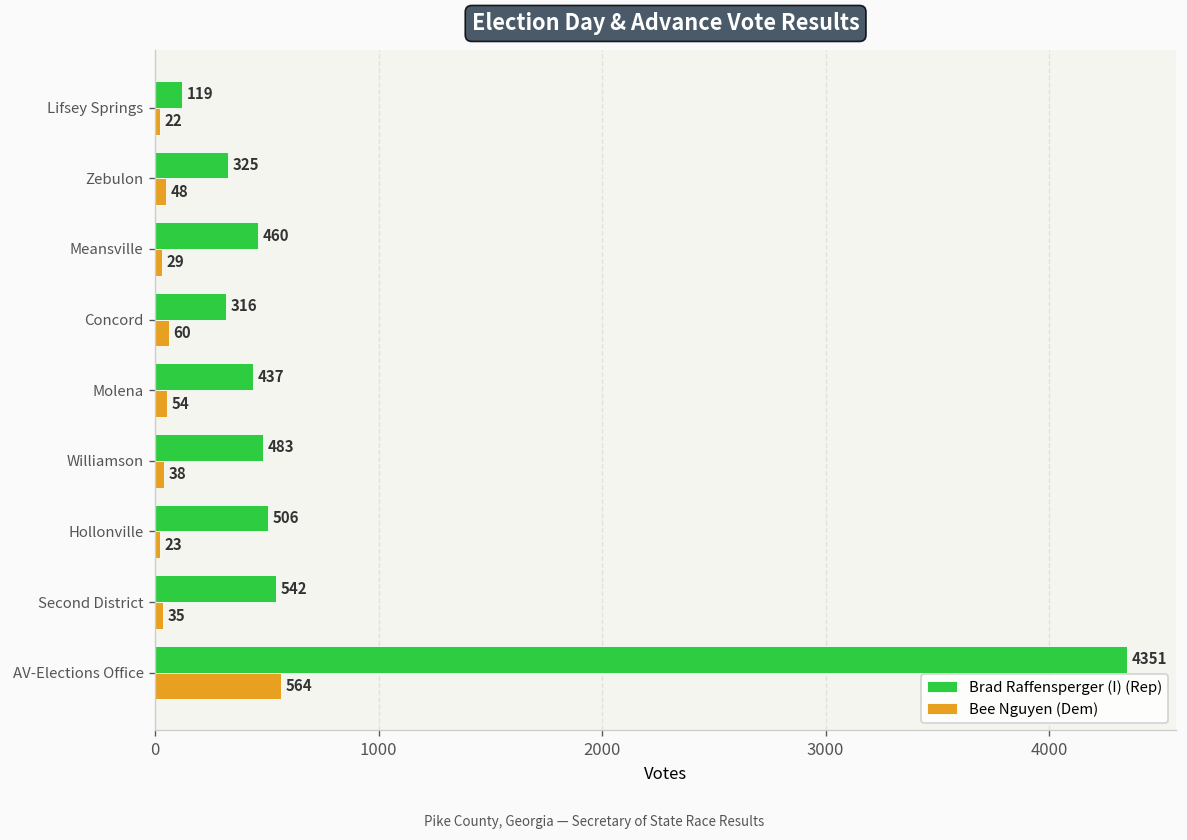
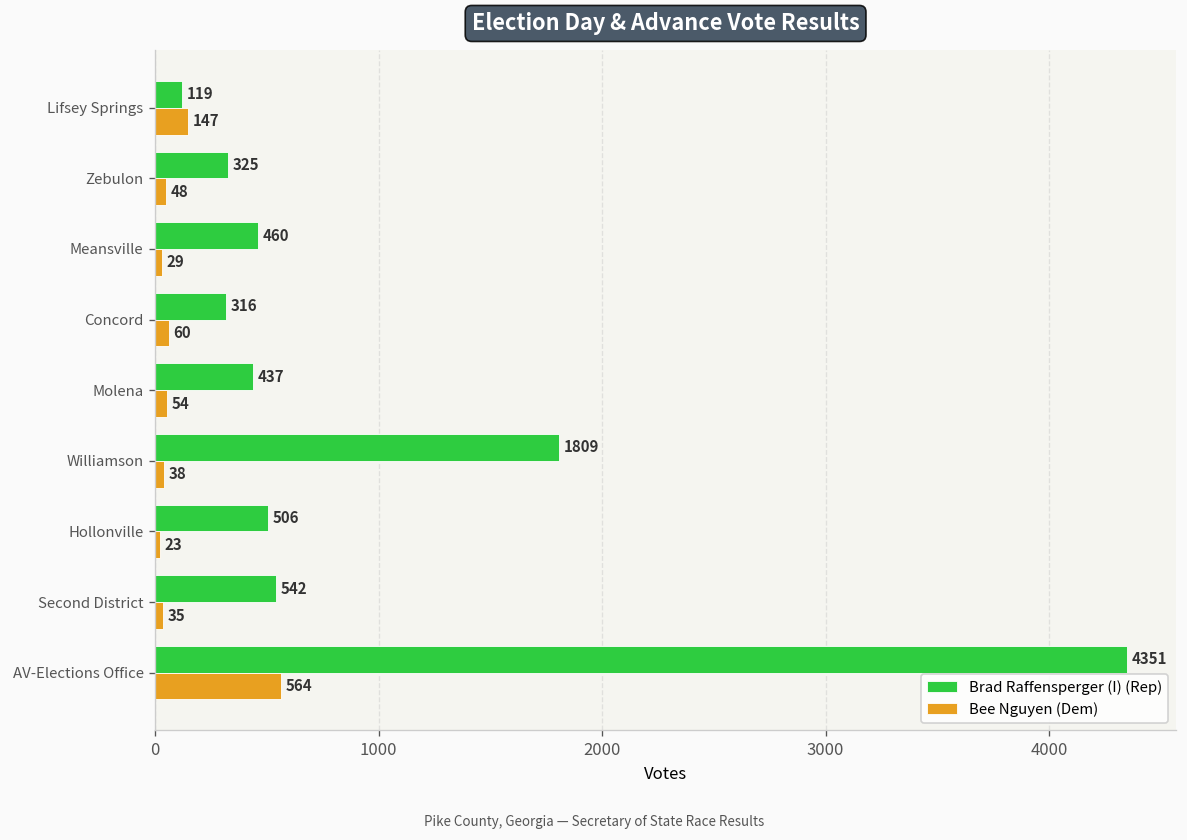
  {
    "Brad Raffensperger (I) (Rep)": {
      "Lifsey Springs": 119,
      "Zebulon": 325,
      "Meansville": 460,
      "Concord": 316,
      "Molena": 437,
-     "Williamson": 483,
+     "Williamson": 1809,
      "Hollonville": 506,
      "Second District": 542,
      "AV-Elections Office": 4351
    },
    "Bee Nguyen (Dem)": {
-     "Lifsey Springs": 22,
+     "Lifsey Springs": 147,
      "Zebulon": 48,
      "Meansville": 29,
      "Concord": 60,
      "Molena": 54,
      "Williamson": 38,
      "Hollonville": 23,
      "Second District": 35,
      "AV-Elections Office": 564
    }
  }
